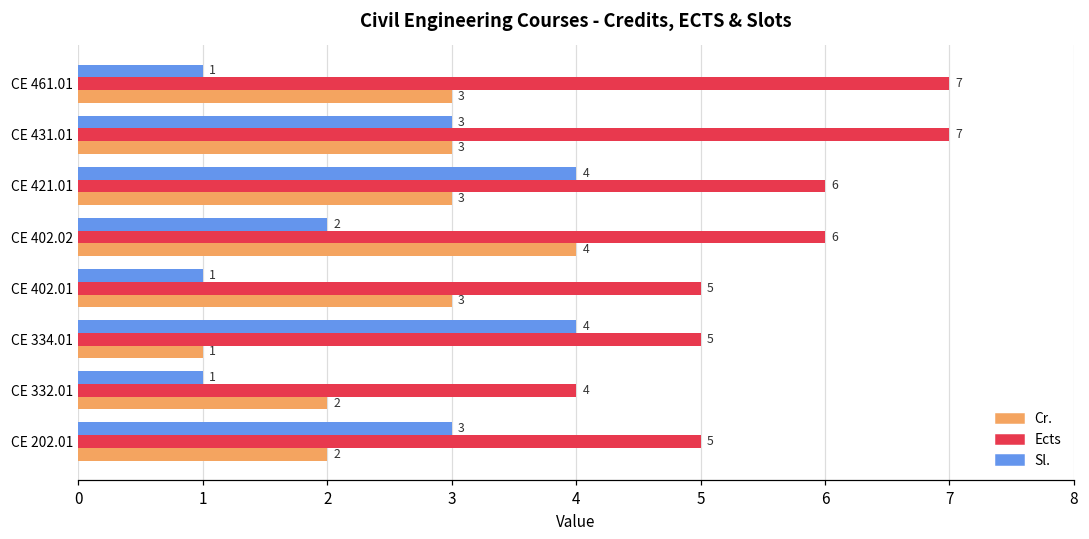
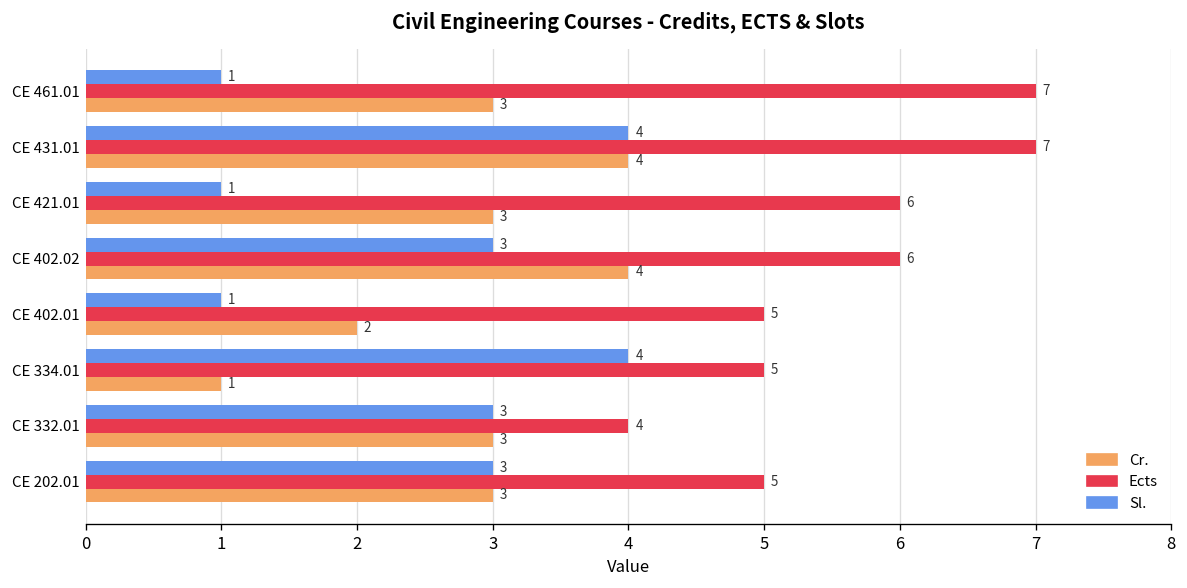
  {
    "Cr.": {
      "CE 461.01": 3,
-     "CE 431.01": 3,
+     "CE 431.01": 4,
      "CE 421.01": 3,
      "CE 402.02": 4,
-     "CE 402.01": 3,
+     "CE 402.01": 2,
      "CE 334.01": 1,
-     "CE 332.01": 2,
-     "CE 202.01": 2
+     "CE 332.01": 3,
+     "CE 202.01": 3
    },
    "Ects": {
      "CE 461.01": 7,
      "CE 431.01": 7,
      "CE 421.01": 6,
      "CE 402.02": 6,
      "CE 402.01": 5,
      "CE 334.01": 5,
      "CE 332.01": 4,
      "CE 202.01": 5
    },
    "Sl.": {
      "CE 461.01": 1,
-     "CE 431.01": 3,
-     "CE 421.01": 4,
-     "CE 402.02": 2,
+     "CE 431.01": 4,
+     "CE 421.01": 1,
+     "CE 402.02": 3,
      "CE 402.01": 1,
      "CE 334.01": 4,
-     "CE 332.01": 1,
+     "CE 332.01": 3,
      "CE 202.01": 3
    }
  }
